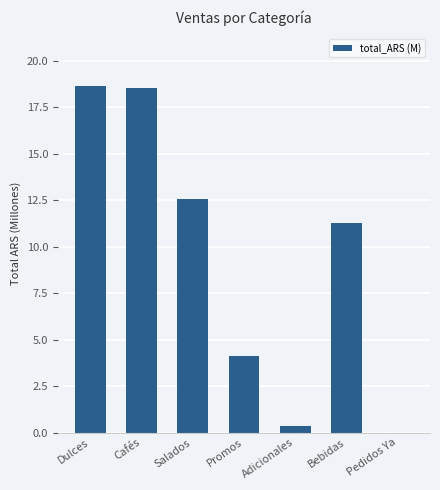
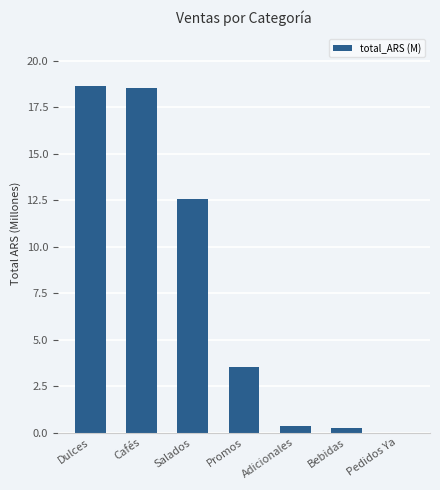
  {
    "Dulces": 18.7,
    "Cafés": 18.6,
    "Salados": 12.6,
-   "Promos": 4.1,
+   "Promos": 3.6,
    "Adicionales": 0.3,
-   "Bebidas": 11.3,
+   "Bebidas": 0.2,
    "Pedidos Ya": 0.0
  }
